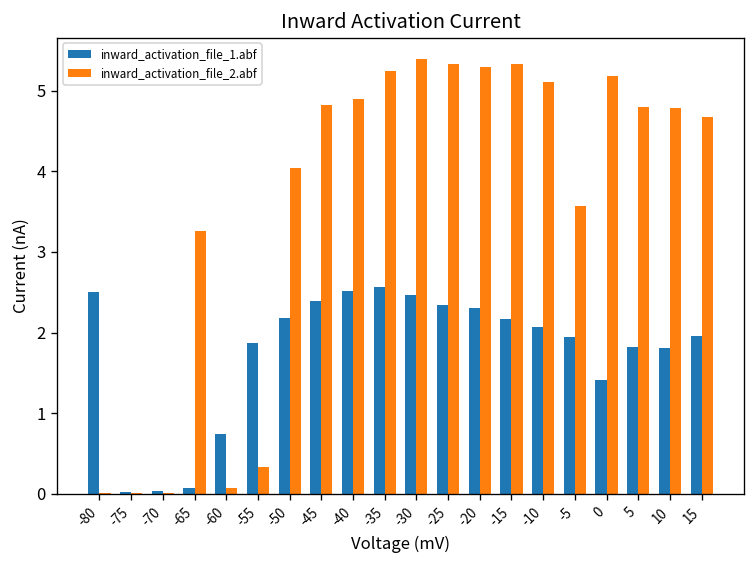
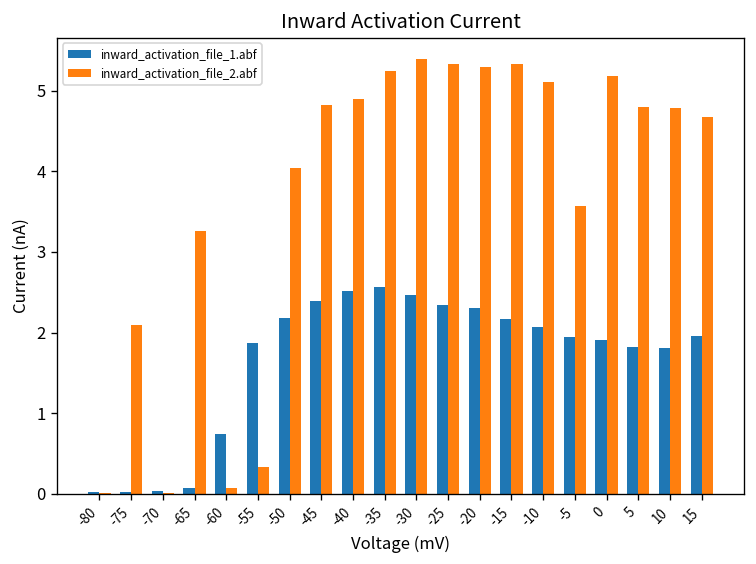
  {
    "inward_activation_file_1.abf": {
-     "-80": 2.5,
+     "-80": 0.0,
      "-65": 0.1,
      "-60": 0.7,
      "-55": 1.9,
      "-50": 2.2,
      "-45": 2.4,
      "-40": 2.5,
      "-35": 2.6,
      "-30": 2.5,
      "-25": 2.3,
      "-20": 2.3,
      "-15": 2.2,
      "-10": 2.1,
      "-5": 1.9,
-     "0": 1.4,
+     "0": 1.9,
      "5": 1.8,
      "10": 1.8,
      "15": 2.0
    },
    "inward_activation_file_2.abf": {
-     "-75": 0.0,
+     "-75": 2.1,
      "-65": 3.3,
      "-60": 0.1,
      "-55": 0.3,
      "-50": 4.0,
      "-45": 4.8,
      "-40": 4.9,
      "-35": 5.2,
      "-30": 5.4,
      "-25": 5.3,
      "-20": 5.3,
      "-15": 5.3,
      "-10": 5.1,
      "-5": 3.6,
      "0": 5.2,
      "5": 4.8,
      "10": 4.8,
      "15": 4.7
    }
  }
